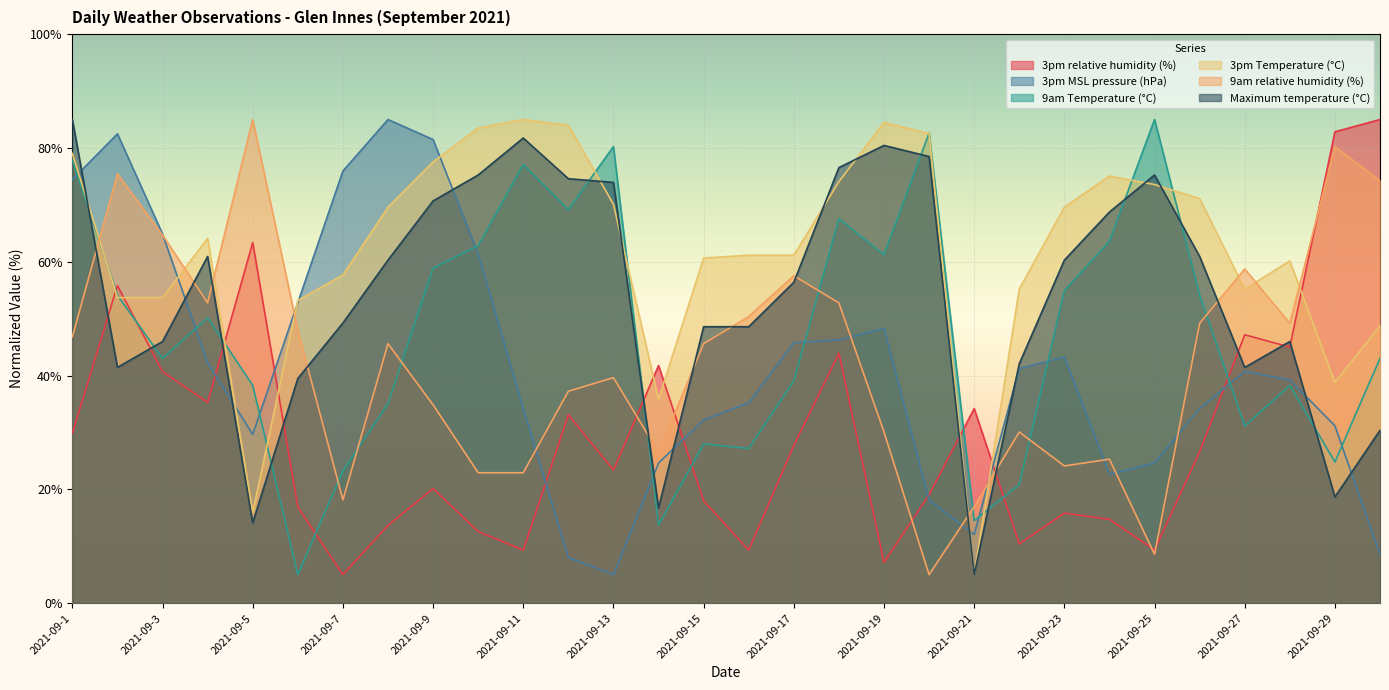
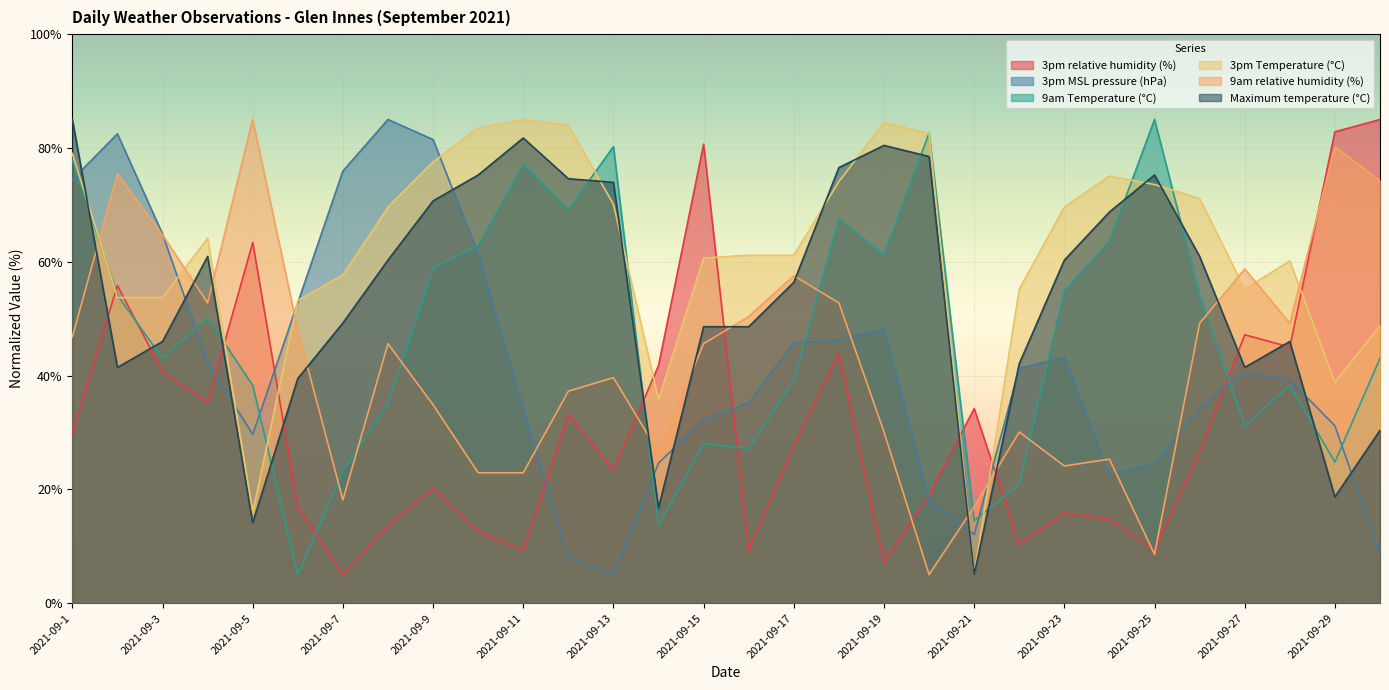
  {
    "3pm relative humidity (%)": {
      "2021-09-1": "30%",
      "2021-09-3": "41%",
      "2021-09-5": "63%",
      "2021-09-7": "5%",
      "2021-09-9": "20%",
      "2021-09-11": "9%",
      "2021-09-13": "23%",
-     "2021-09-15": "18%",
+     "2021-09-15": "81%",
      "2021-09-17": "28%",
      "2021-09-19": "7%",
      "2021-09-21": "34%",
      "2021-09-23": "16%",
      "2021-09-25": "9%",
      "2021-09-27": "47%",
      "2021-09-29": "83%"
    },
    "Maximum temperature (°C)": {
      "2021-09-1": "85%",
      "2021-09-3": "46%",
      "2021-09-5": "14%",
      "2021-09-7": "49%",
      "2021-09-9": "71%",
      "2021-09-11": "82%",
      "2021-09-13": "74%",
      "2021-09-15": "49%",
      "2021-09-17": "56%",
      "2021-09-19": "80%",
      "2021-09-23": "60%",
      "2021-09-25": "75%",
      "2021-09-27": "41%",
      "2021-09-29": "19%"
    }
  }
